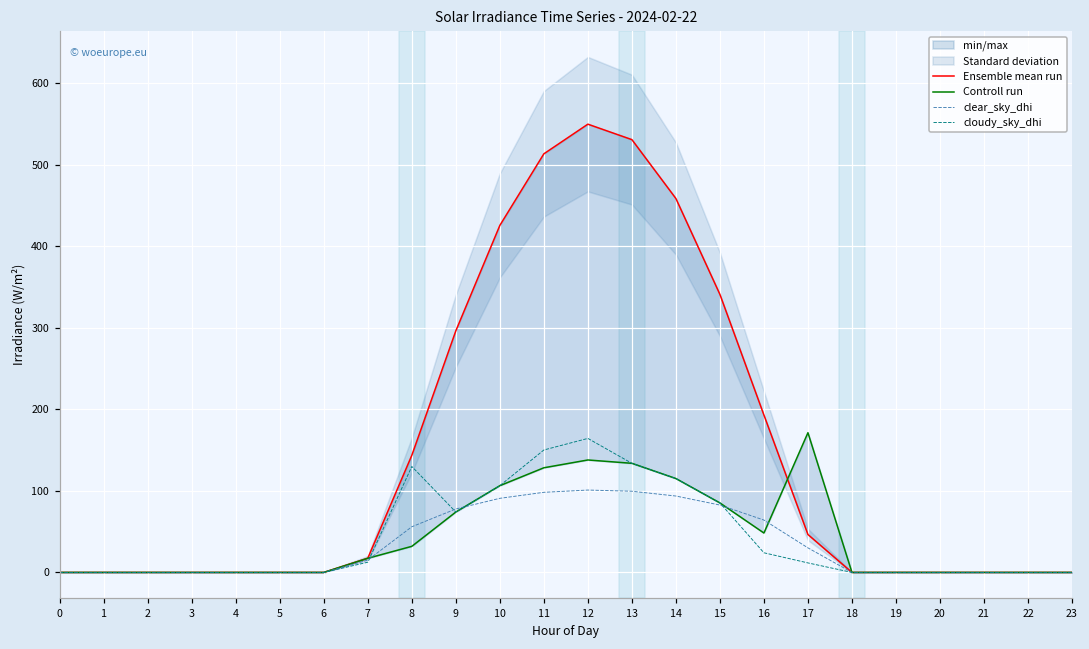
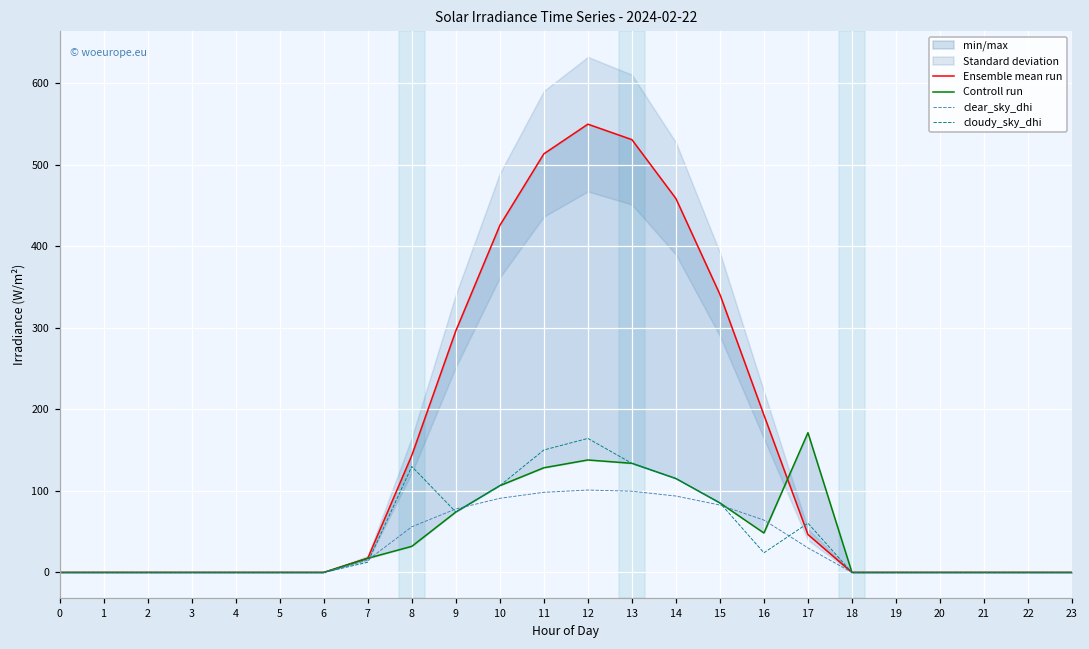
  {
    "Ensemble mean run": {
      "17": 50
    },
    "Controll run": {
      "8": 30,
      "11": 130,
      "12": 140,
      "16": 50
    },
    "cloudy_sky_dhi": {
      "8": 130,
      "11": 150,
      "12": 160,
      "16": 20,
-     "17": 10
+     "17": 60
    }
  }
